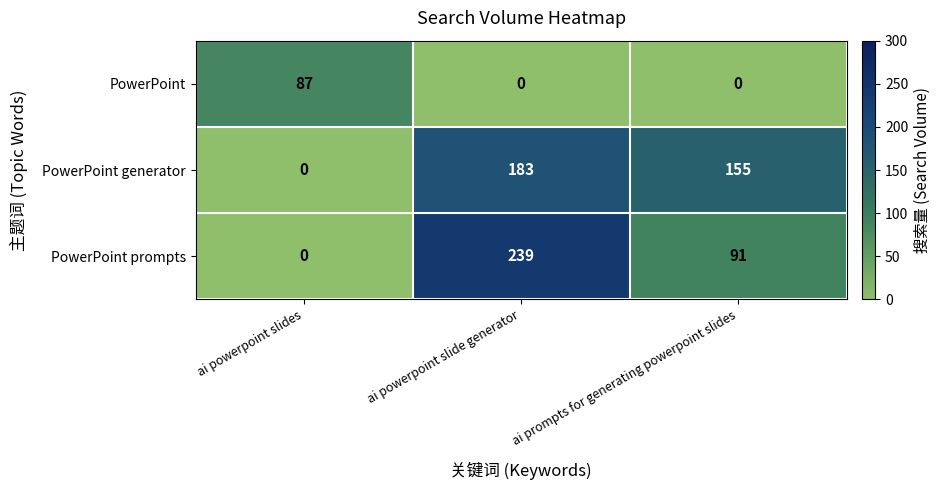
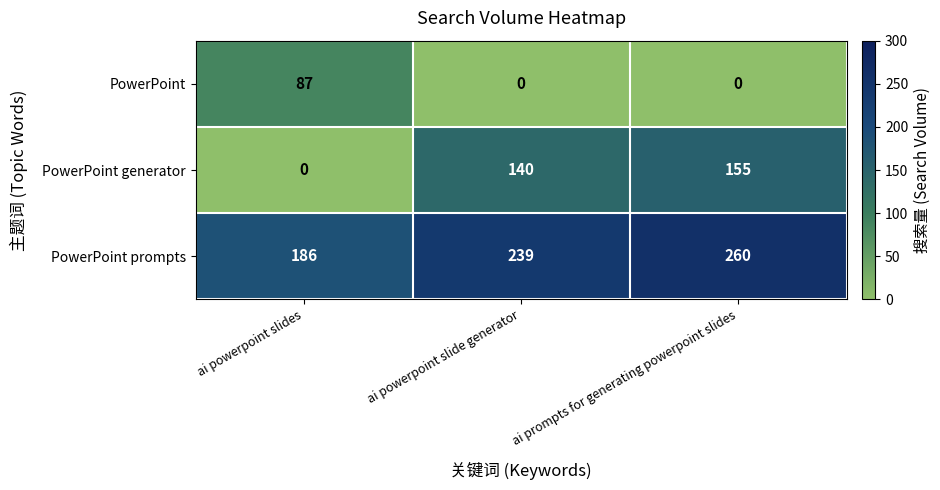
  {
    "PowerPoint": {
      "ai powerpoint slides": 87,
      "ai powerpoint slide generator": 0,
      "ai prompts for generating powerpoint slides": 0
    },
    "PowerPoint generator": {
      "ai powerpoint slides": 0,
-     "ai powerpoint slide generator": 183,
+     "ai powerpoint slide generator": 140,
      "ai prompts for generating powerpoint slides": 155
    },
    "PowerPoint prompts": {
-     "ai powerpoint slides": 0,
+     "ai powerpoint slides": 186,
      "ai powerpoint slide generator": 239,
-     "ai prompts for generating powerpoint slides": 91
+     "ai prompts for generating powerpoint slides": 260
    }
  }
